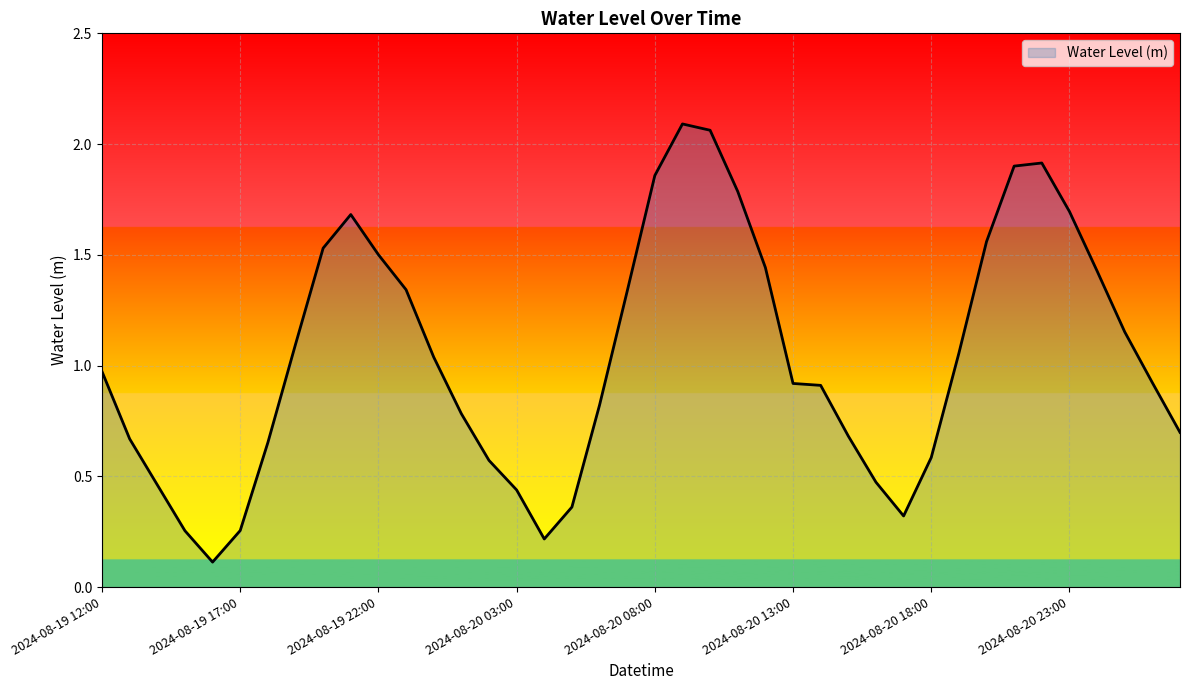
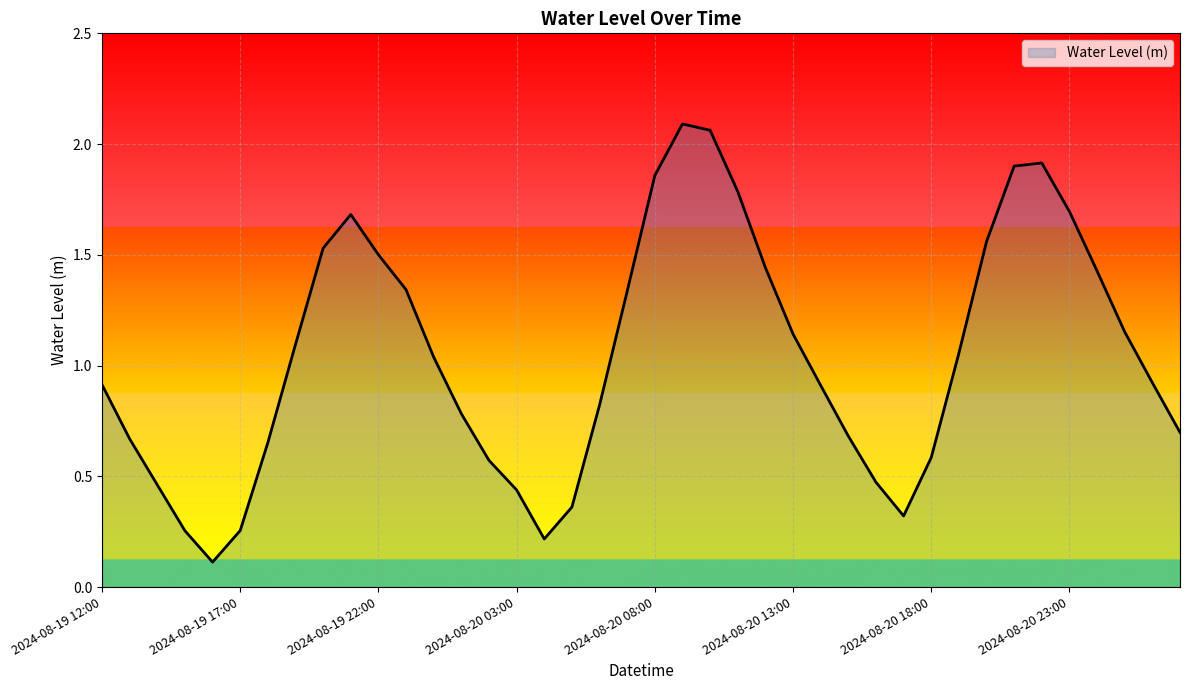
  {
-   "2024-08-19 12:00": 0.97,
+   "2024-08-19 12:00": 0.91,
    "2024-08-19 17:00": 0.26,
    "2024-08-19 22:00": 1.50,
    "2024-08-20 03:00": 0.44,
    "2024-08-20 08:00": 1.86,
-   "2024-08-20 13:00": 0.92,
+   "2024-08-20 13:00": 1.14,
    "2024-08-20 18:00": 0.58,
    "2024-08-20 23:00": 1.70
  }
